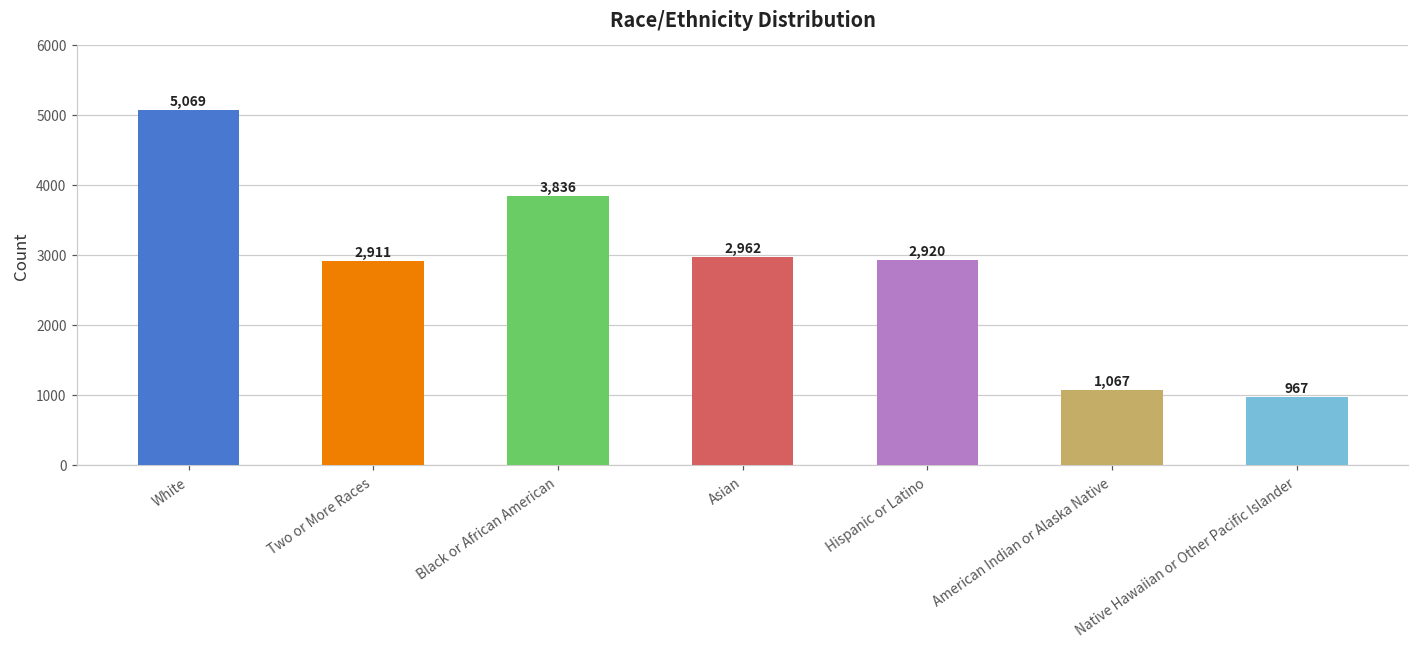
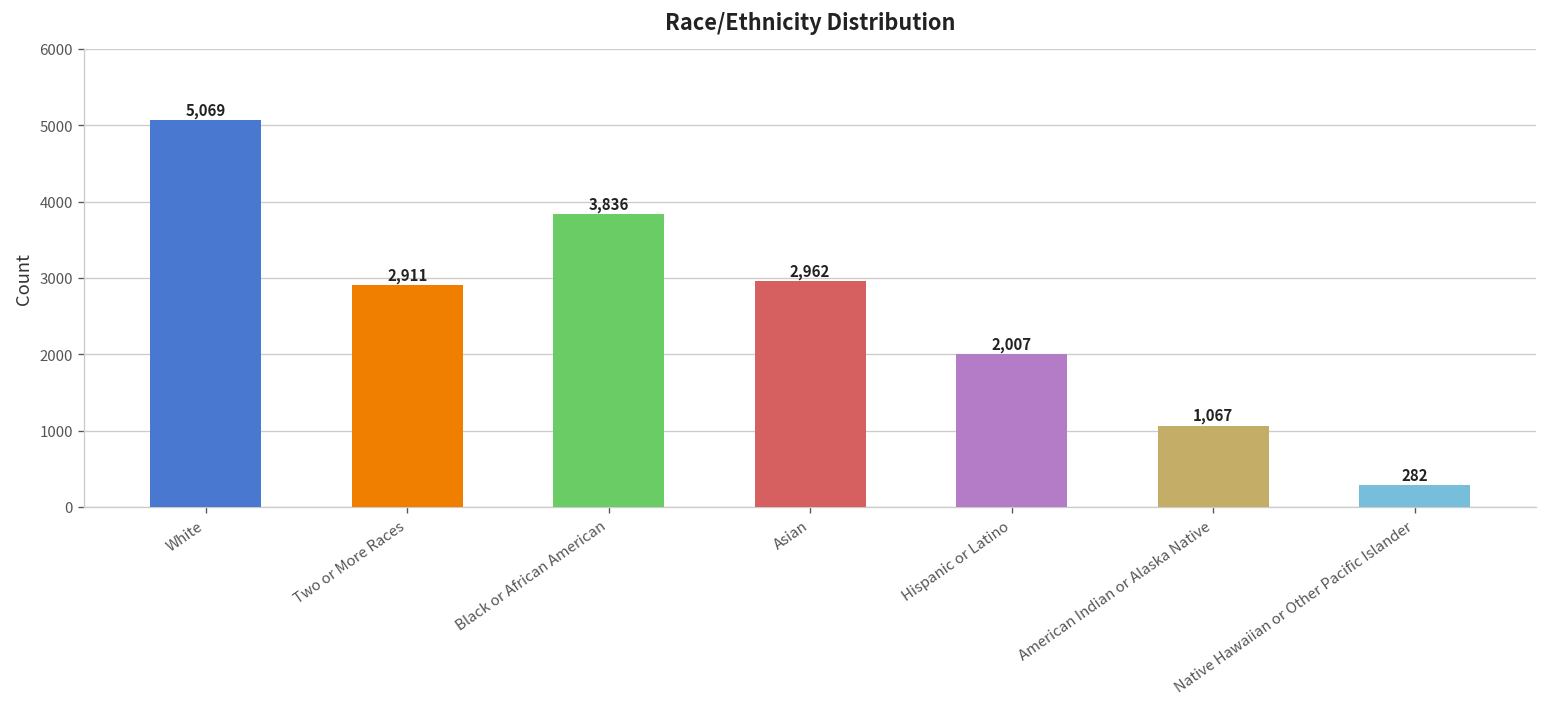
  {
    "White": "5,069",
    "Two or More Races": "2,911",
    "Black or African American": "3,836",
    "Asian": "2,962",
-   "Hispanic or Latino": "2,920",
+   "Hispanic or Latino": "2,007",
    "American Indian or Alaska Native": "1,067",
-   "Native Hawaiian or Other Pacific Islander": "967"
+   "Native Hawaiian or Other Pacific Islander": "282"
  }
